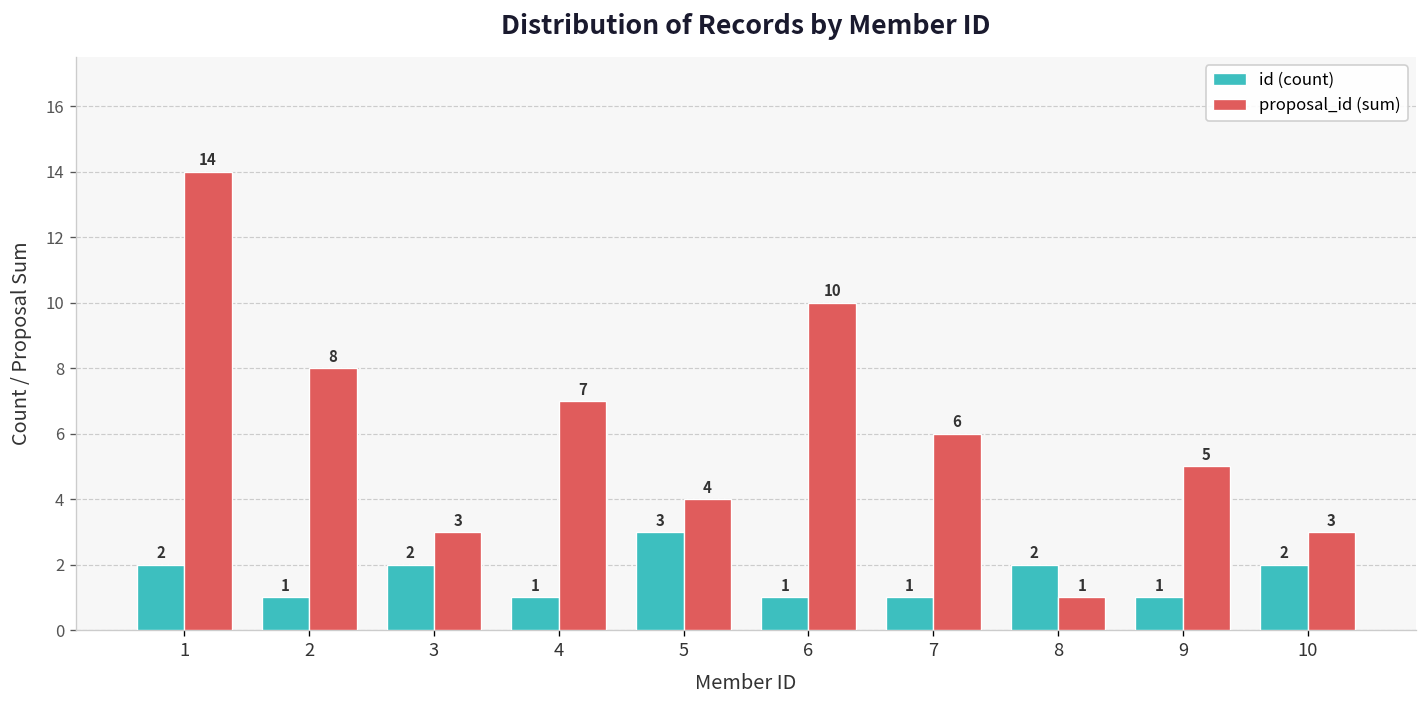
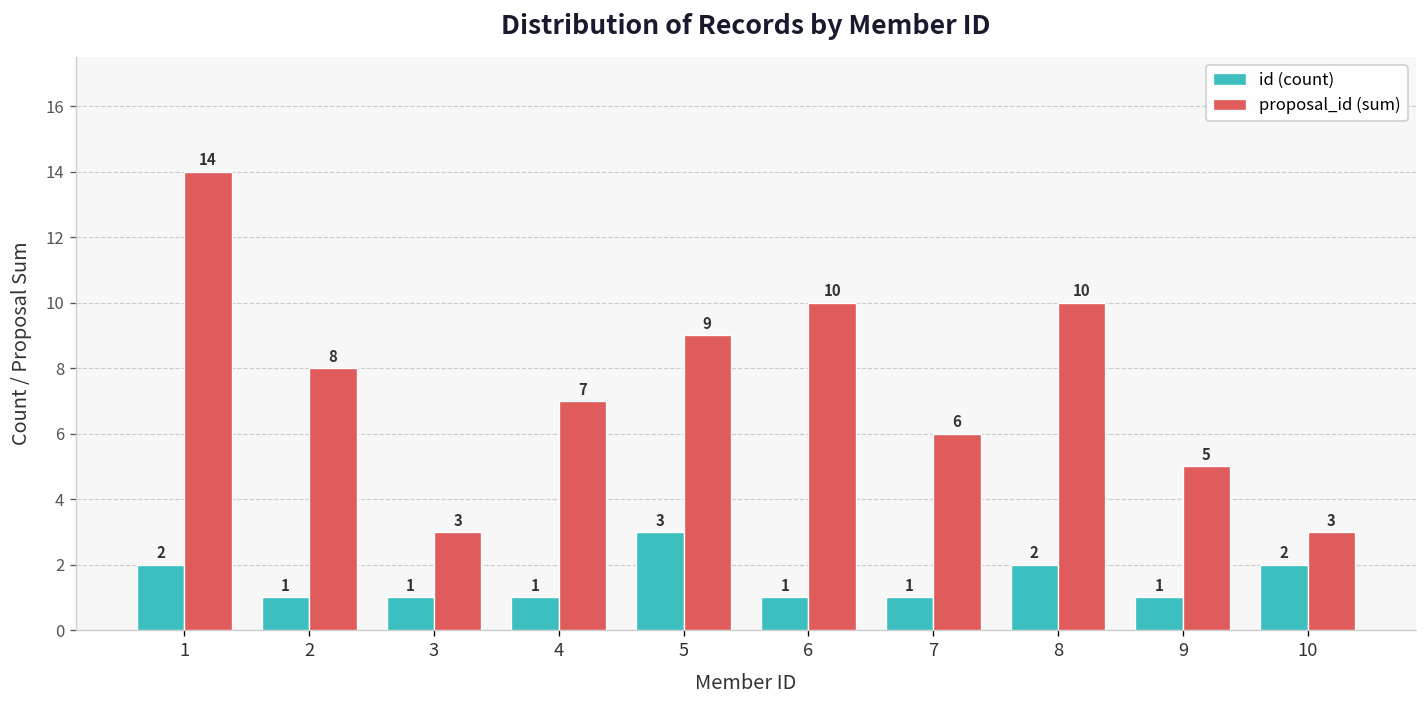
  {
    "id (count)": {
      "1": 2,
      "2": 1,
-     "3": 2,
+     "3": 1,
      "4": 1,
      "5": 3,
      "6": 1,
      "7": 1,
      "8": 2,
      "9": 1,
      "10": 2
    },
    "proposal_id (sum)": {
      "1": 14,
      "2": 8,
      "3": 3,
      "4": 7,
-     "5": 4,
+     "5": 9,
      "6": 10,
      "7": 6,
-     "8": 1,
+     "8": 10,
      "9": 5,
      "10": 3
    }
  }
